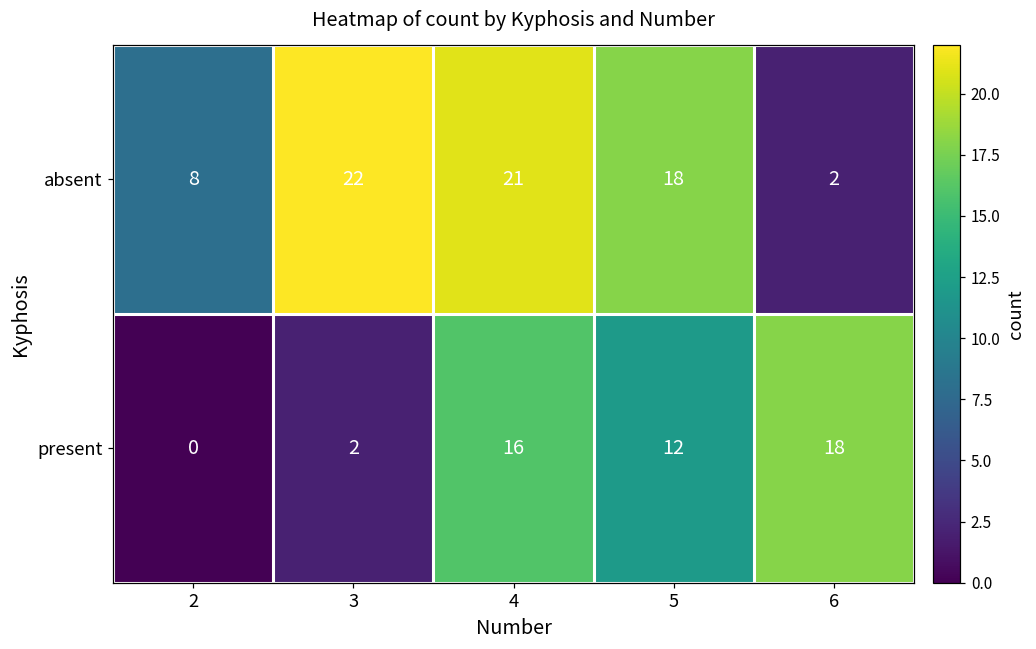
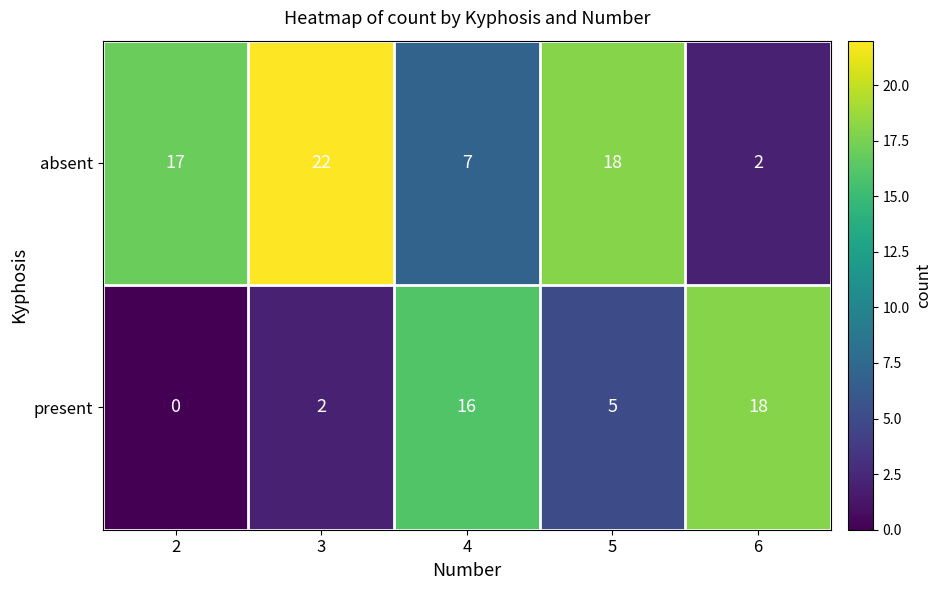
  {
    "absent": {
-     "2": 8,
+     "2": 17,
      "3": 22,
-     "4": 21,
+     "4": 7,
      "5": 18,
      "6": 2
    },
    "present": {
      "2": 0,
      "3": 2,
      "4": 16,
-     "5": 12,
+     "5": 5,
      "6": 18
    }
  }
